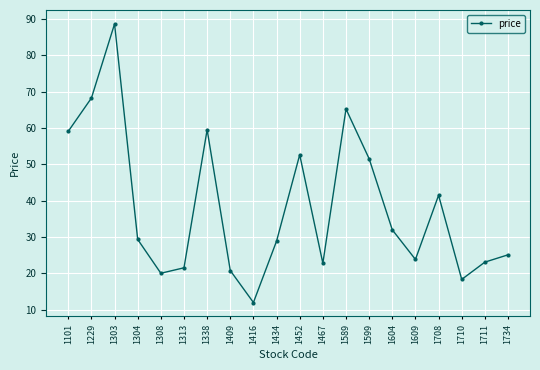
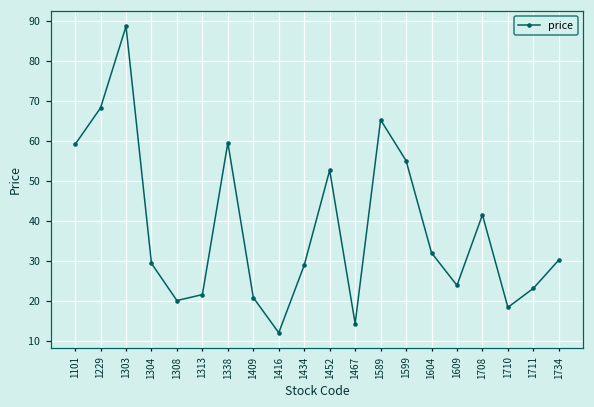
  {
    "1101": 59,
    "1229": 68,
    "1303": 89,
    "1304": 29,
    "1308": 20,
    "1313": 22,
    "1338": 60,
    "1409": 21,
    "1416": 12,
    "1434": 29,
    "1452": 53,
-   "1467": 23,
+   "1467": 14,
    "1589": 65,
-   "1599": 52,
+   "1599": 55,
    "1604": 32,
    "1609": 24,
    "1708": 41,
    "1710": 18,
    "1711": 23,
-   "1734": 25
+   "1734": 30
  }
